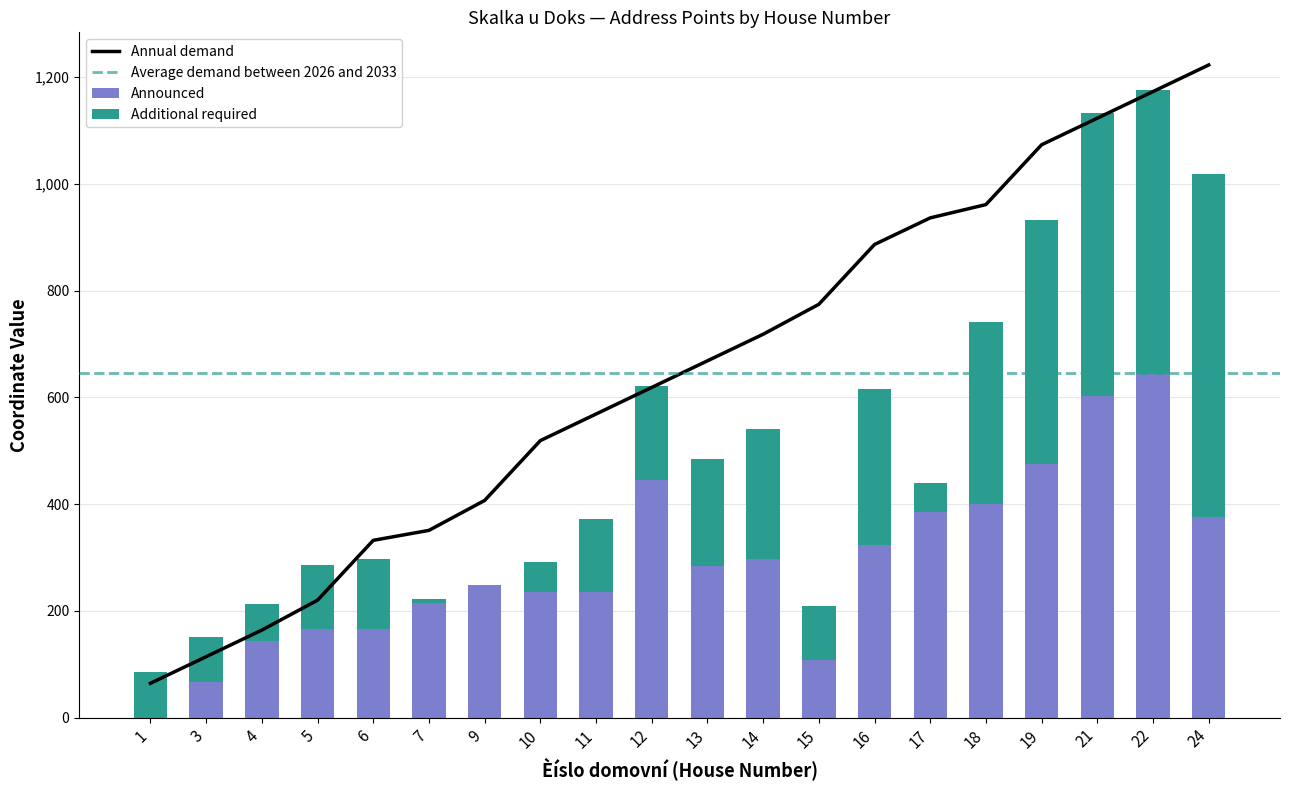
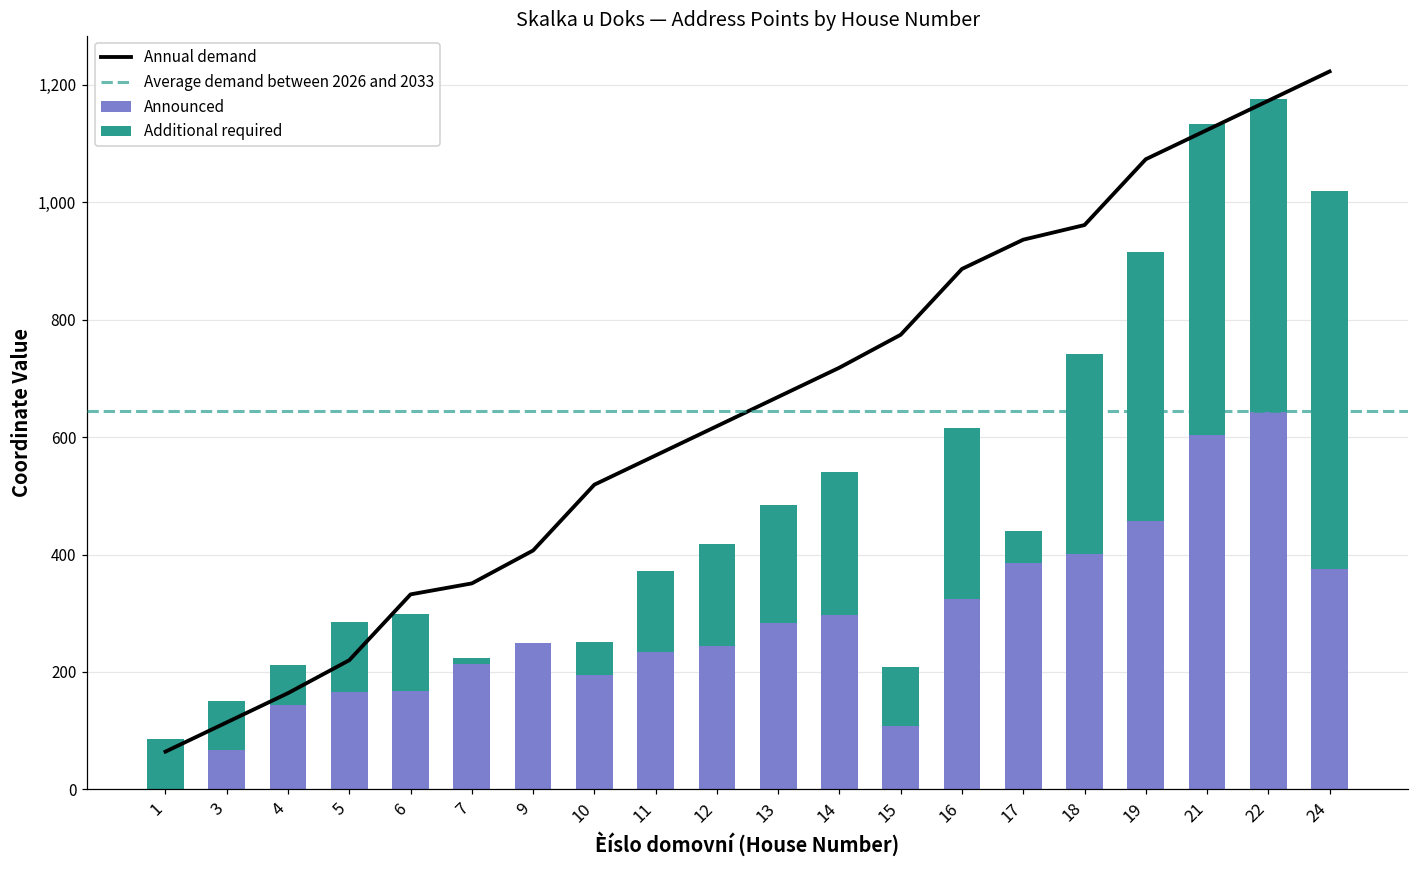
  {
    "Annual demand": {
      "1": "60",
      "3": "110",
      "4": "160",
      "5": "220",
      "6": "330",
      "7": "350",
      "9": "410",
      "10": "520",
      "11": "570",
      "12": "620",
      "13": "670",
      "14": "720",
      "15": "770",
      "16": "890",
      "17": "940",
      "18": "960",
      "19": "1,070",
      "21": "1,120",
      "22": "1,170",
      "24": "1,220"
    },
    "Announced": {
      "1": "0",
      "3": "70",
      "4": "140",
      "5": "170",
      "6": "170",
      "7": "210",
      "9": "250",
-     "10": "240",
+     "10": "190",
      "11": "230",
-     "12": "450",
+     "12": "240",
      "13": "280",
      "14": "300",
      "15": "110",
      "16": "320",
      "17": "380",
      "18": "400",
-     "19": "480",
+     "19": "460",
      "21": "600",
      "22": "640",
      "24": "380"
    },
    "Additional required": {
      "1": "90",
      "3": "80",
      "4": "70",
      "5": "120",
      "6": "130",
      "7": "10",
      "9": "0",
      "10": "60",
      "11": "140",
      "12": "170",
      "13": "200",
      "14": "240",
      "15": "100",
      "16": "290",
      "17": "60",
      "18": "340",
      "19": "460",
      "21": "530",
      "22": "530",
      "24": "640"
    }
  }
